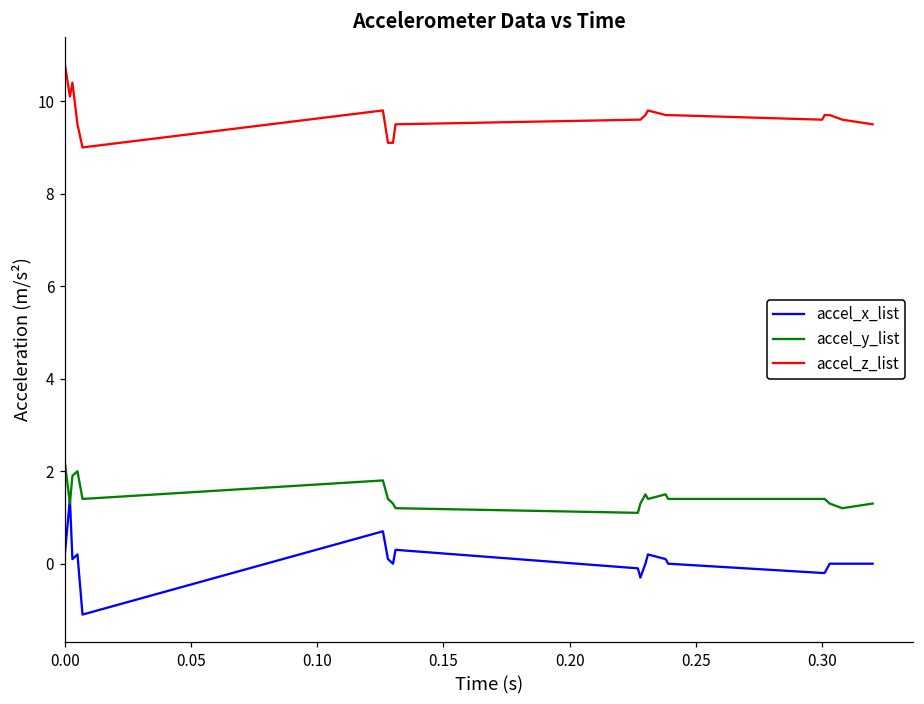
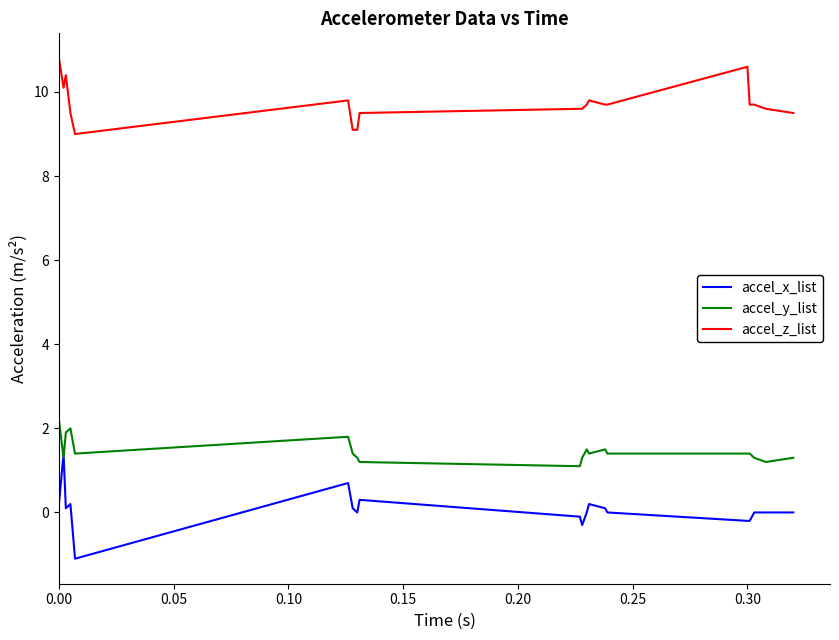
  {
    "accel_x_list": {
      "0.00": 0.2,
      "0.30": -0.2
    },
    "accel_y_list": {
      "0.00": 2.2,
      "0.30": 1.4
    },
    "accel_z_list": {
      "0.00": 10.8,
-     "0.30": 9.6
+     "0.30": 10.6
    }
  }
